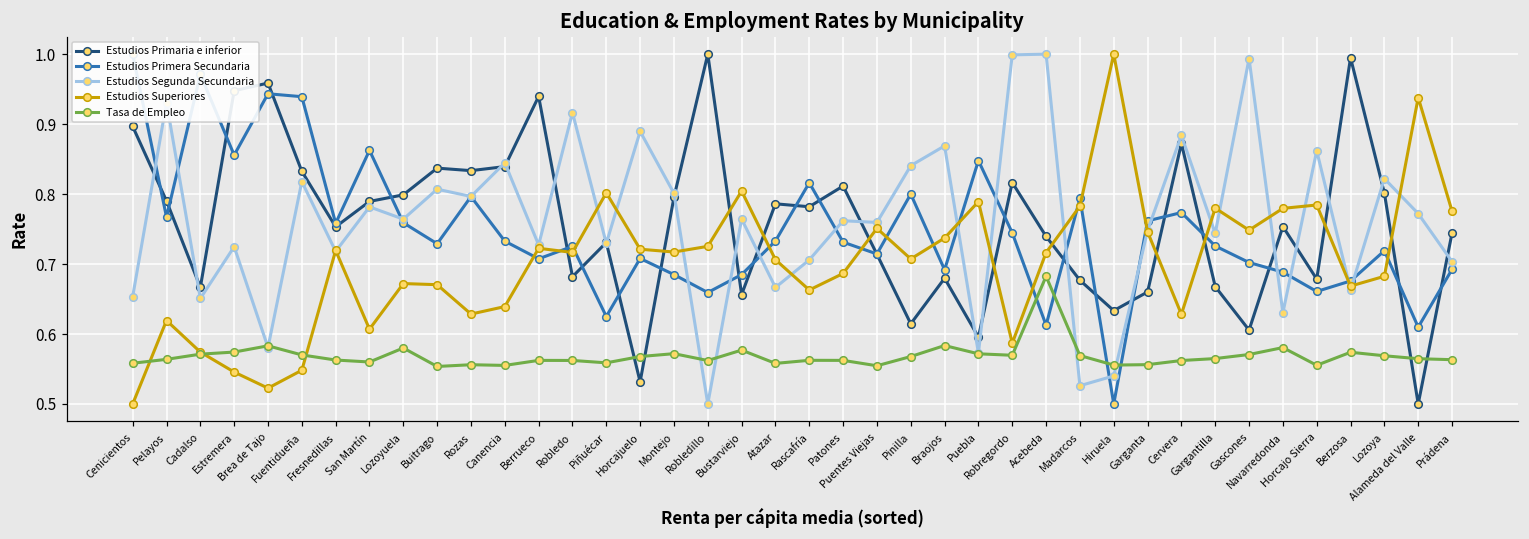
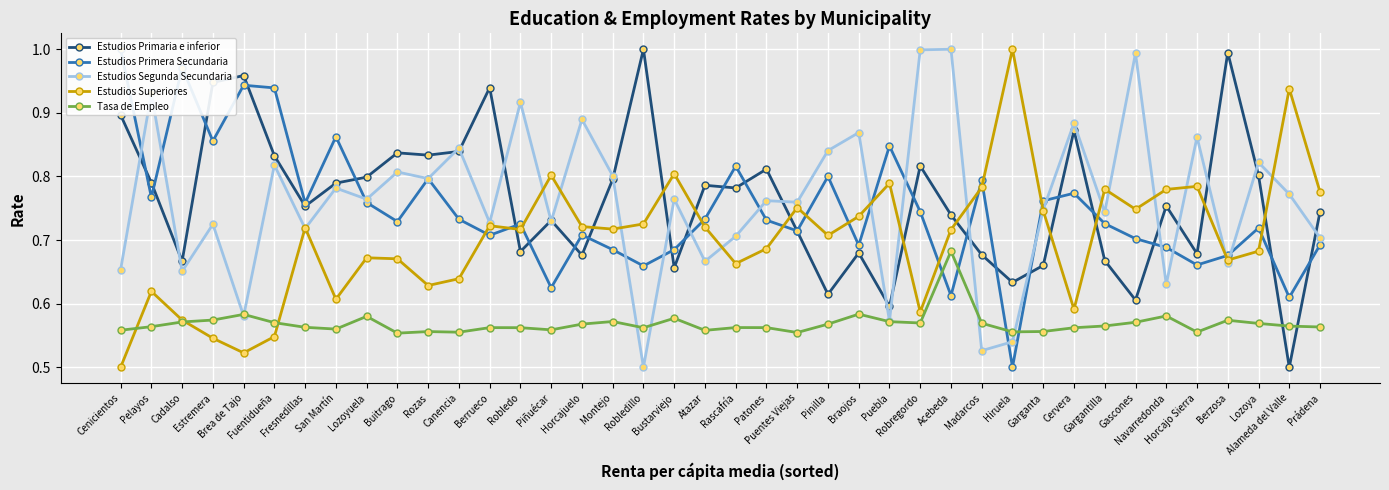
  {
    "Estudios Primaria e inferior": {
      "Pelayos": 0.79,
      "Cadalso": 0.67,
      "Brea de Tajo": 0.96,
      "Fuentidueña": 0.83,
      "Fresnedillas": 0.75,
      "San Martín": 0.79,
      "Lozoyuela": 0.80,
      "Buitrago": 0.84,
      "Rozas": 0.83,
      "Canencia": 0.84,
      "Berrueco": 0.94,
      "Robledo": 0.68,
-     "Horcajuelo": 0.53,
+     "Horcajuelo": 0.68,
      "Montejo": 0.80,
      "Robledillo": 1.00,
      "Bustarviejo": 0.66,
      "Atazar": 0.79,
      "Rascafría": 0.78,
      "Patones": 0.81,
      "Pinilla": 0.61,
      "Braojos": 0.68,
      "Puebla": 0.60,
      "Robregordo": 0.82,
      "Acebeda": 0.74,
      "Madarcos": 0.68,
      "Hiruela": 0.63,
      "Garganta": 0.66,
      "Cervera": 0.87,
      "Gargantilla": 0.67,
      "Gascones": 0.61,
      "Navarredonda": 0.75,
      "Horcajo Sierra": 0.68,
      "Berzosa": 0.99,
      "Lozoya": 0.80,
      "Alameda del Valle": 0.50,
      "Prádena": 0.74
    },
    "Estudios Primera Secundaria": {
      "Pelayos": 0.77,
      "Estremera": 0.86,
      "Brea de Tajo": 0.94,
      "Fuentidueña": 0.94,
      "Fresnedillas": 0.76,
      "San Martín": 0.86,
      "Lozoyuela": 0.76,
      "Buitrago": 0.73,
      "Canencia": 0.73,
      "Berrueco": 0.71,
      "Robledo": 0.73,
      "Piñuécar": 0.63,
      "Horcajuelo": 0.71,
      "Montejo": 0.68,
      "Robledillo": 0.66,
      "Bustarviejo": 0.68,
      "Atazar": 0.73,
      "Rascafría": 0.82,
      "Patones": 0.73,
      "Pinilla": 0.80,
      "Braojos": 0.69,
      "Puebla": 0.85,
      "Robregordo": 0.74,
      "Acebeda": 0.61,
      "Madarcos": 0.79,
      "Hiruela": 0.50,
      "Garganta": 0.76,
      "Cervera": 0.77,
      "Gargantilla": 0.73,
      "Gascones": 0.70,
      "Navarredonda": 0.69,
      "Horcajo Sierra": 0.66,
      "Berzosa": 0.68,
      "Lozoya": 0.72,
      "Alameda del Valle": 0.61,
      "Prádena": 0.69
    },
    "Estudios Segunda Secundaria": {
      "Cenicientos": 0.65,
      "Cadalso": 0.65,
      "Estremera": 0.72,
      "Fuentidueña": 0.82,
      "San Martín": 0.78,
      "Lozoyuela": 0.76,
      "Buitrago": 0.81,
      "Canencia": 0.84,
      "Berrueco": 0.73,
      "Robledo": 0.92,
      "Horcajuelo": 0.89,
      "Montejo": 0.80,
      "Robledillo": 0.50,
      "Bustarviejo": 0.76,
      "Atazar": 0.67,
      "Rascafría": 0.71,
      "Patones": 0.76,
      "Puentes Viejas": 0.76,
      "Pinilla": 0.84,
      "Braojos": 0.87,
      "Robregordo": 1.00,
      "Acebeda": 1.00,
      "Madarcos": 0.53,
      "Hiruela": 0.54,
      "Cervera": 0.88,
      "Gargantilla": 0.74,
      "Gascones": 0.99,
      "Navarredonda": 0.63,
      "Horcajo Sierra": 0.86,
      "Berzosa": 0.66,
      "Lozoya": 0.82,
      "Alameda del Valle": 0.77,
      "Prádena": 0.70
    },
    "Estudios Superiores": {
      "Cenicientos": 0.50,
      "Pelayos": 0.62,
      "Estremera": 0.55,
      "Brea de Tajo": 0.52,
      "Fuentidueña": 0.55,
      "San Martín": 0.61,
      "Lozoyuela": 0.67,
      "Buitrago": 0.67,
      "Rozas": 0.63,
      "Canencia": 0.64,
      "Berrueco": 0.72,
      "Robledo": 0.72,
      "Piñuécar": 0.80,
      "Horcajuelo": 0.72,
      "Montejo": 0.72,
      "Robledillo": 0.73,
      "Bustarviejo": 0.80,
-     "Atazar": 0.71,
+     "Atazar": 0.72,
      "Rascafría": 0.66,
      "Patones": 0.69,
      "Puentes Viejas": 0.75,
      "Pinilla": 0.71,
      "Braojos": 0.74,
      "Puebla": 0.79,
      "Robregordo": 0.59,
      "Acebeda": 0.72,
      "Madarcos": 0.78,
      "Hiruela": 1.00,
-     "Cervera": 0.63,
+     "Cervera": 0.59,
      "Gargantilla": 0.78,
      "Gascones": 0.75,
      "Navarredonda": 0.78,
      "Horcajo Sierra": 0.78,
      "Berzosa": 0.67,
      "Lozoya": 0.68,
      "Alameda del Valle": 0.94,
      "Prádena": 0.78
    },
    "Tasa de Empleo": {
      "Cenicientos": 0.56,
      "Pelayos": 0.56,
      "Estremera": 0.57,
      "Fuentidueña": 0.57,
      "Fresnedillas": 0.56,
      "San Martín": 0.56,
      "Lozoyuela": 0.58,
      "Buitrago": 0.55,
      "Rozas": 0.56,
      "Canencia": 0.56,
      "Berrueco": 0.56,
      "Robledo": 0.56,
      "Piñuécar": 0.56,
      "Horcajuelo": 0.57,
      "Montejo": 0.57,
      "Robledillo": 0.56,
      "Bustarviejo": 0.58,
      "Atazar": 0.56,
      "Rascafría": 0.56,
      "Patones": 0.56,
      "Puentes Viejas": 0.55,
      "Pinilla": 0.57,
      "Braojos": 0.58,
      "Robregordo": 0.57,
      "Acebeda": 0.68,
      "Madarcos": 0.57,
      "Hiruela": 0.56,
      "Garganta": 0.56,
      "Cervera": 0.56,
      "Gargantilla": 0.56,
      "Gascones": 0.57,
      "Navarredonda": 0.58,
      "Horcajo Sierra": 0.56,
      "Berzosa": 0.57,
      "Lozoya": 0.57,
      "Alameda del Valle": 0.56,
      "Prádena": 0.56
    }
  }
